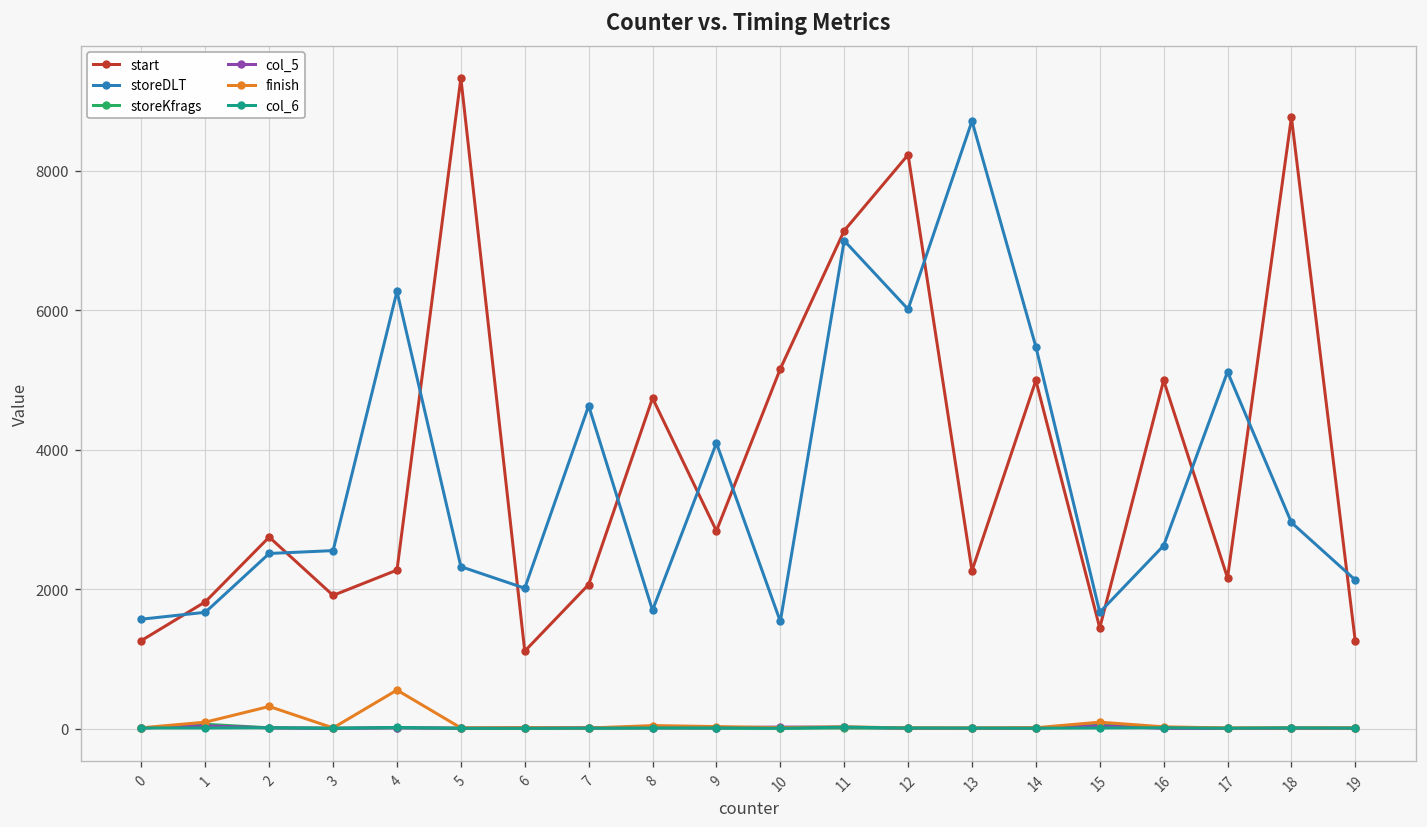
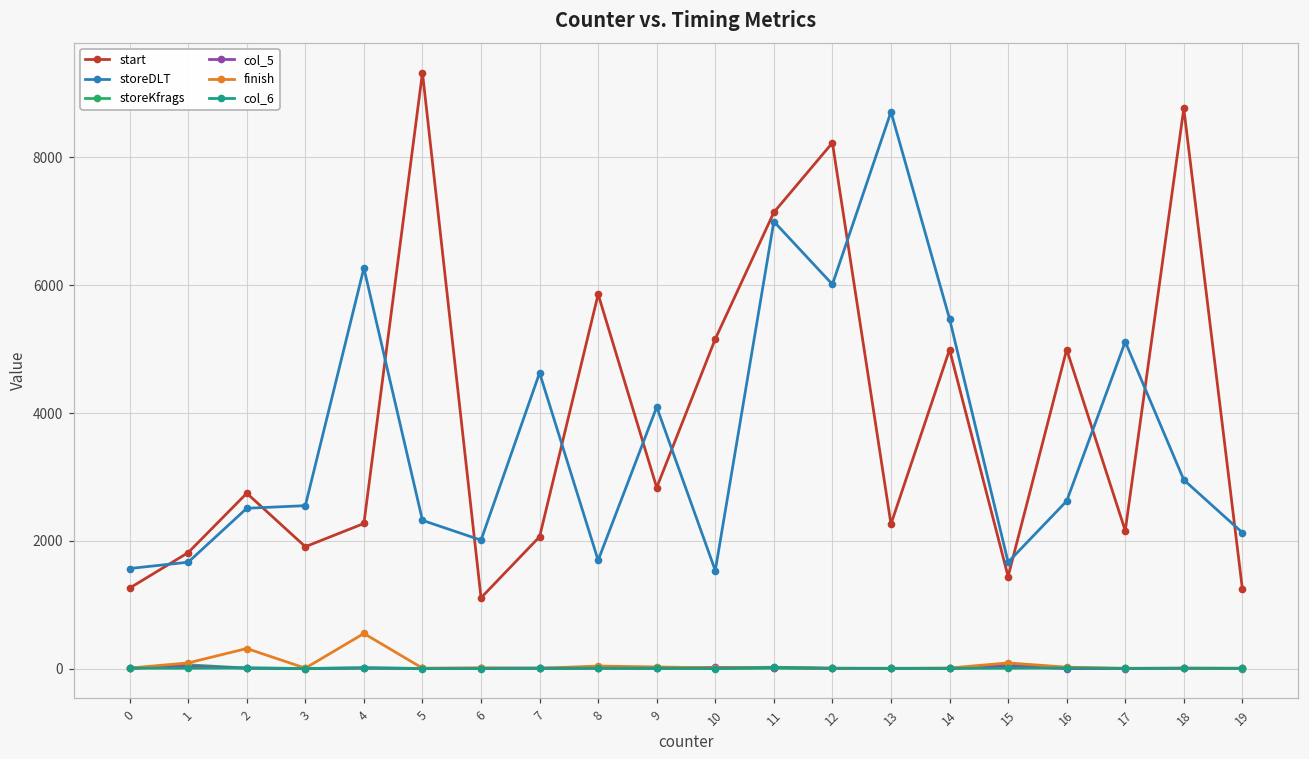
  {
    "start": {
      "0": 1300,
      "1": 1800,
      "2": 2700,
      "3": 1900,
      "4": 2300,
      "5": 9300,
      "6": 1100,
      "7": 2100,
-     "8": 4700,
+     "8": 5900,
      "9": 2800,
      "10": 5200,
      "11": 7100,
      "12": 8200,
      "13": 2300,
      "14": 5000,
      "15": 1400,
      "16": 5000,
      "17": 2200,
      "18": 8800,
      "19": 1300
    },
    "storeDLT": {
      "0": 1600,
      "1": 1700,
      "2": 2500,
      "3": 2600,
      "4": 6300,
      "5": 2300,
      "6": 2000,
      "7": 4600,
      "8": 1700,
      "9": 4100,
      "10": 1500,
      "11": 7000,
      "12": 6000,
      "13": 8700,
      "14": 5500,
      "15": 1700,
      "16": 2600,
      "17": 5100,
      "18": 3000,
      "19": 2100
    },
    "finish": {
      "2": 300,
      "4": 600
    }
  }
